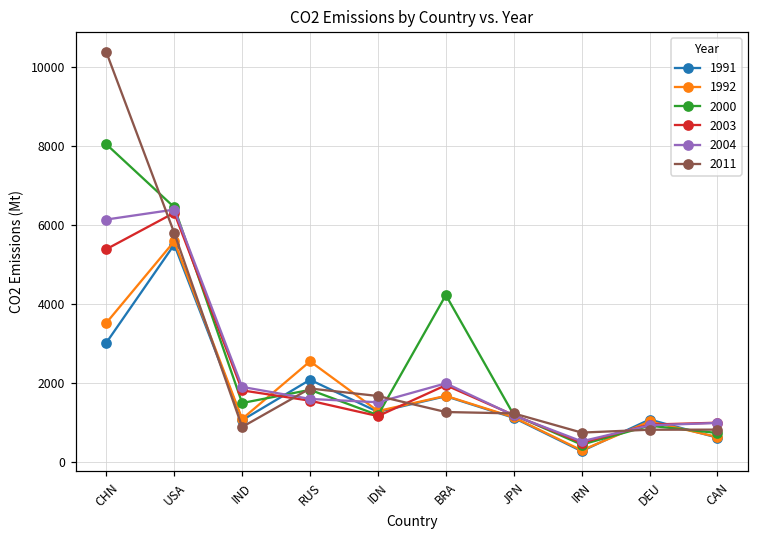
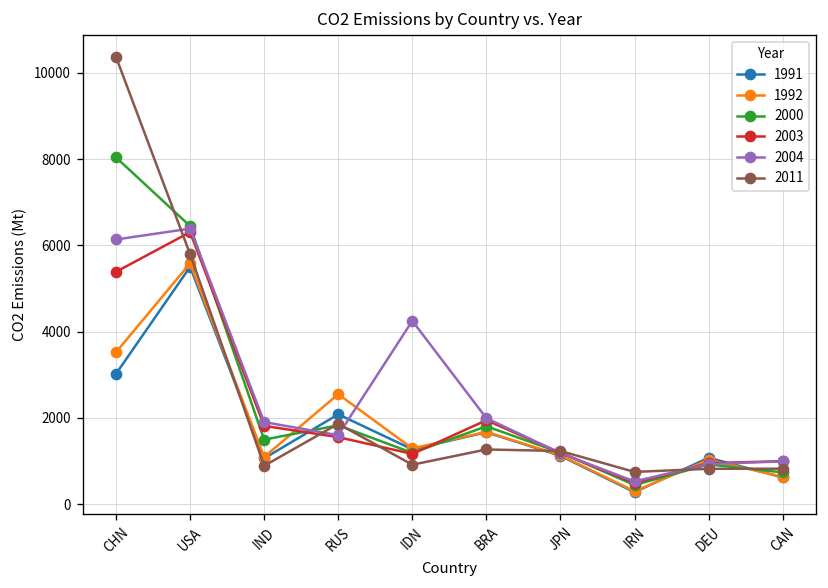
  {
    "1991": {
      "CHN": 3000,
      "USA": 5500,
      "RUS": 2100
    },
    "1992": {
      "CHN": 3500,
      "USA": 5600,
      "RUS": 2600
    },
    "2000": {
      "CHN": 8000,
      "IND": 1500,
-     "BRA": 4200,
+     "BRA": 1800,
      "CAN": 700
    },
    "2003": {
      "CHN": 5400,
      "USA": 6300,
      "IND": 1800
    },
    "2004": {
      "CHN": 6100,
      "IND": 1900,
-     "IDN": 1500
+     "IDN": 4300
    },
    "2011": {
      "CHN": 10400,
      "USA": 5800,
      "IND": 900,
-     "IDN": 1700,
+     "IDN": 900,
      "BRA": 1300,
      "IRN": 800,
      "DEU": 800,
      "CAN": 800
    }
  }
